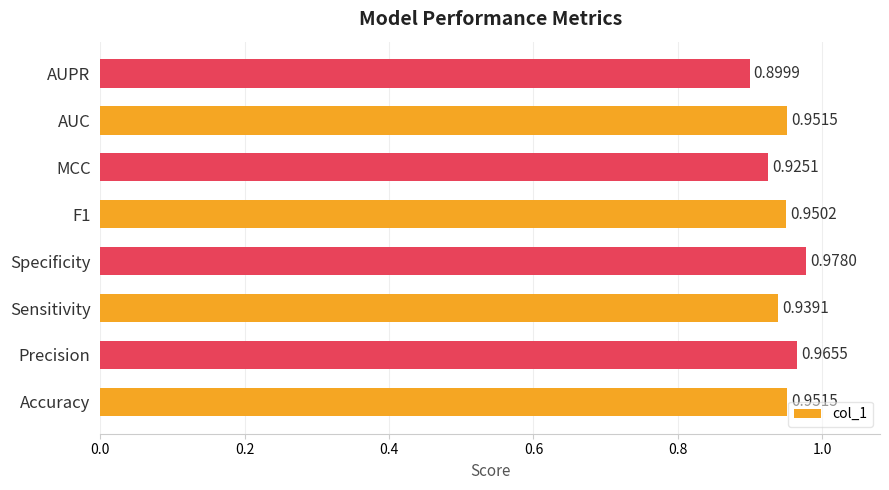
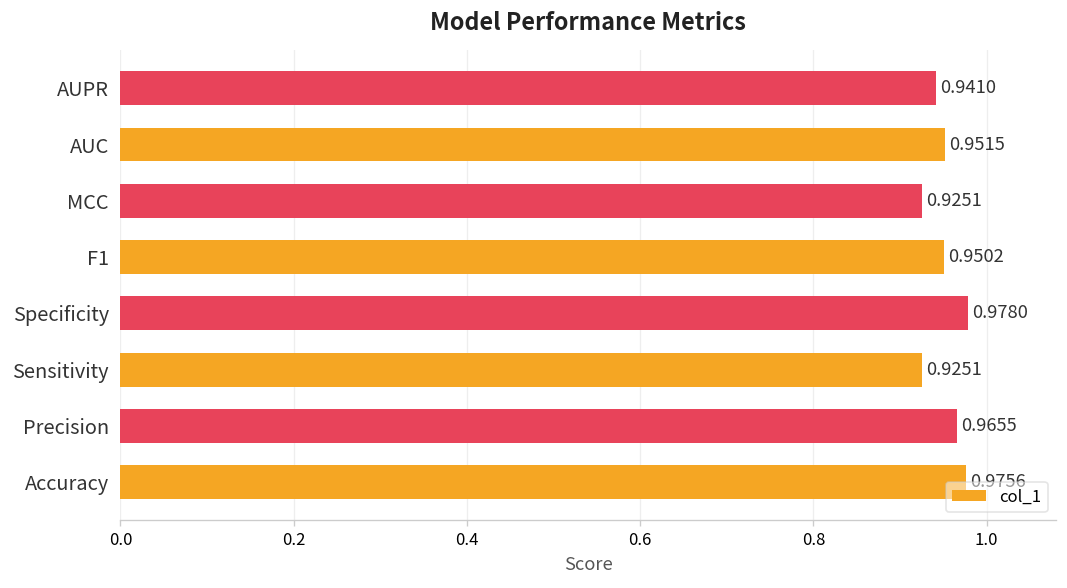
  {
-   "AUPR": 0.8999,
+   "AUPR": 0.9410,
    "AUC": 0.9515,
    "MCC": 0.9251,
    "F1": 0.9502,
    "Specificity": 0.9780,
-   "Sensitivity": 0.9391,
+   "Sensitivity": 0.9251,
    "Precision": 0.9655,
-   "Accuracy": 0.9515
+   "Accuracy": 0.9756
  }
